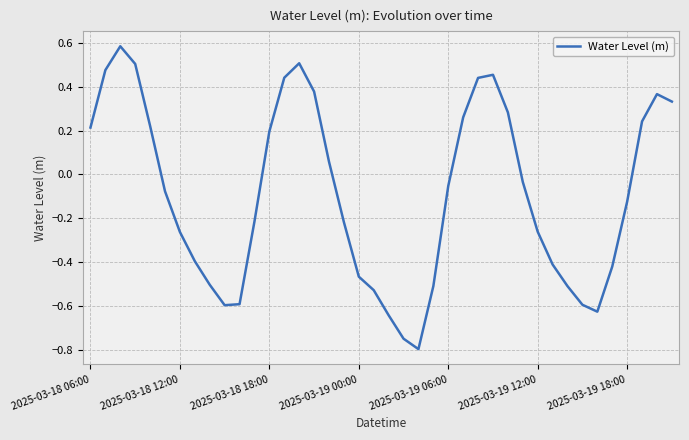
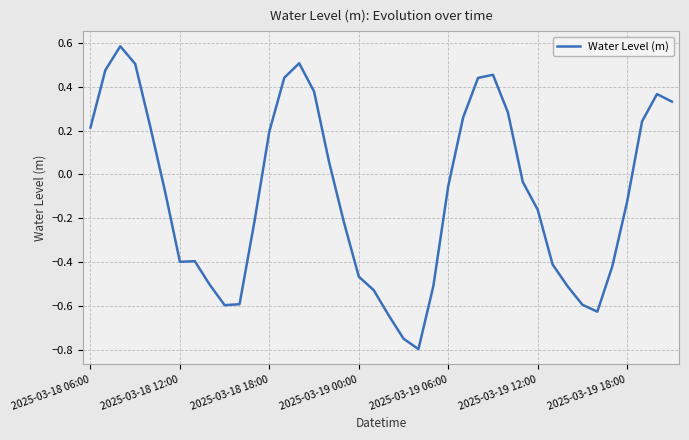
  {
    "2025-03-18 06:00": 0.21,
-   "2025-03-18 12:00": -0.26,
+   "2025-03-18 12:00": -0.40,
    "2025-03-18 18:00": 0.20,
    "2025-03-19 00:00": -0.47,
    "2025-03-19 06:00": -0.05,
-   "2025-03-19 12:00": -0.26,
+   "2025-03-19 12:00": -0.16,
    "2025-03-19 18:00": -0.12
  }
